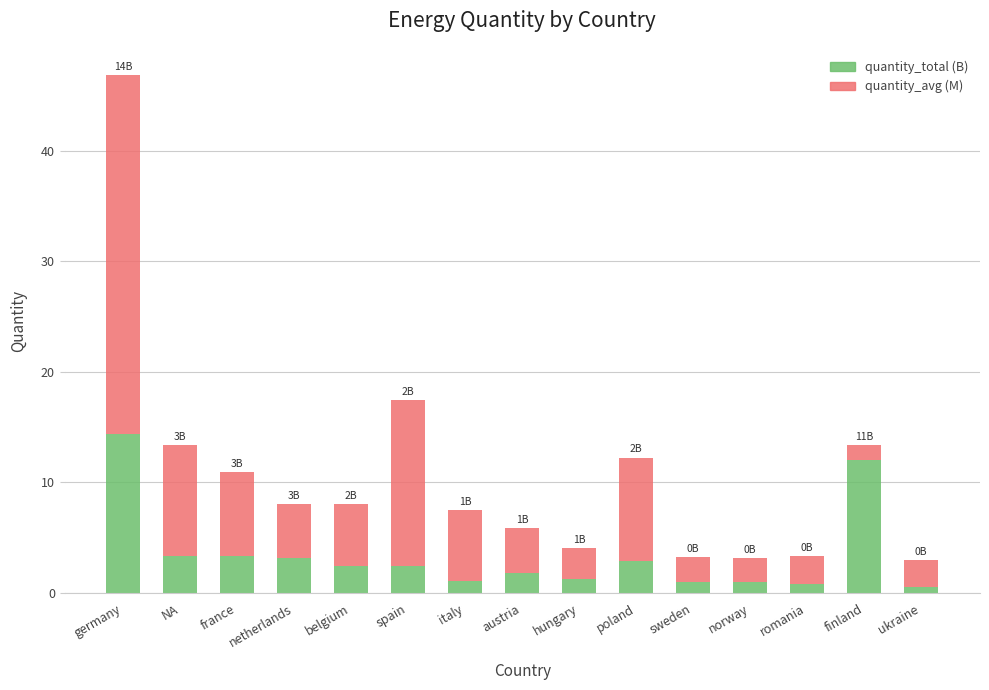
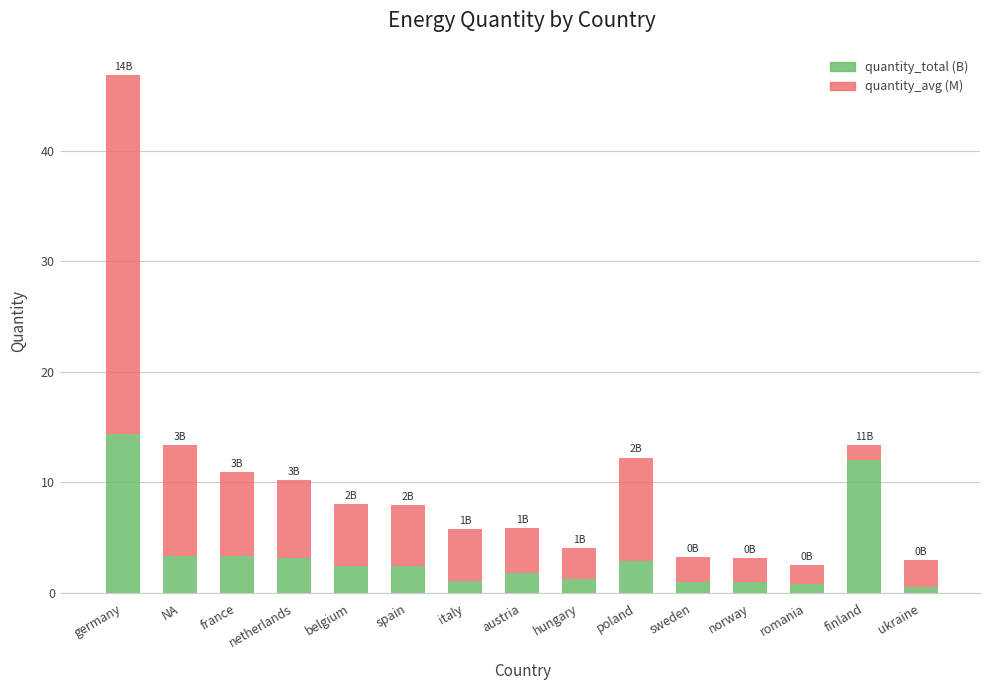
  {
    "quantity_total (B)": {
      "germany": 14.4,
      "NA": 3.4,
      "france": 3.4,
      "netherlands": 3.1,
      "belgium": 2.5,
      "spain": 2.4,
      "italy": 1.1,
      "austria": 1.8,
      "poland": 2.9,
      "sweden": 1.0,
      "norway": 1.0,
      "romania": 0.8,
      "finland": 12.0,
      "ukraine": 0.6
    },
    "quantity_avg (M)": {
-     "netherlands": 4.9,
-     "spain": 15.0,
-     "italy": 6.4,
-     "romania": 2.5
+     "netherlands": 7.1,
+     "spain": 5.5,
+     "italy": 4.7,
+     "romania": 1.7
    }
  }
